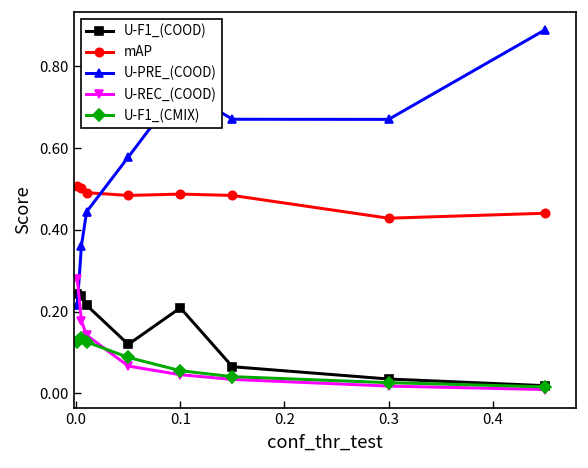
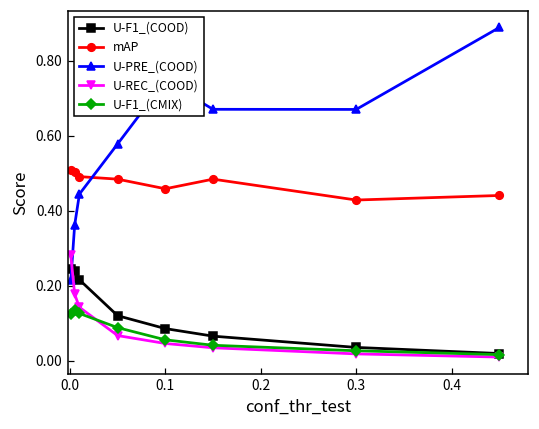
  {
    "U-F1_(COOD)": {
-     "0.1": 0.21,
+     "0.1": 0.09,
      "0.3": 0.04
    },
    "mAP": {
-     "0.1": 0.49,
+     "0.1": 0.46,
      "0.3": 0.43
    },
    "U-PRE_(COOD)": {
      "0.3": 0.67
    },
    "U-REC_(COOD)": {
      "0.1": 0.05,
      "0.3": 0.02
    },
    "U-F1_(CMIX)": {
      "0.1": 0.06,
      "0.3": 0.03
    }
  }
